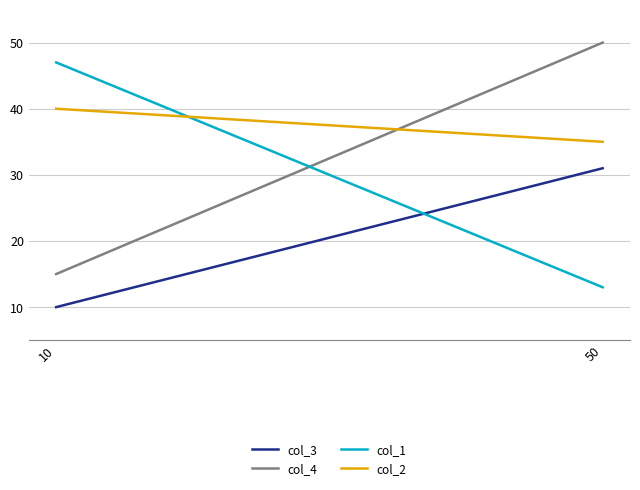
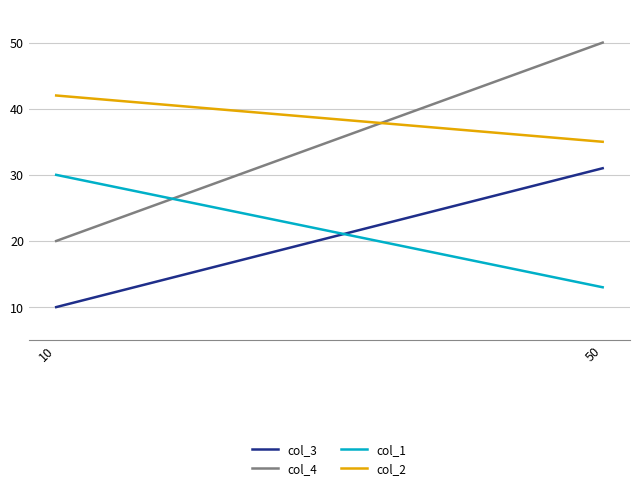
  {
    "col_3": {
      "10": 10,
      "50": 31
    },
    "col_4": {
-     "10": 15,
+     "10": 20,
      "50": 50
    },
    "col_1": {
-     "10": 47,
+     "10": 30,
      "50": 13
    },
    "col_2": {
-     "10": 40,
+     "10": 42,
      "50": 35
    }
  }
